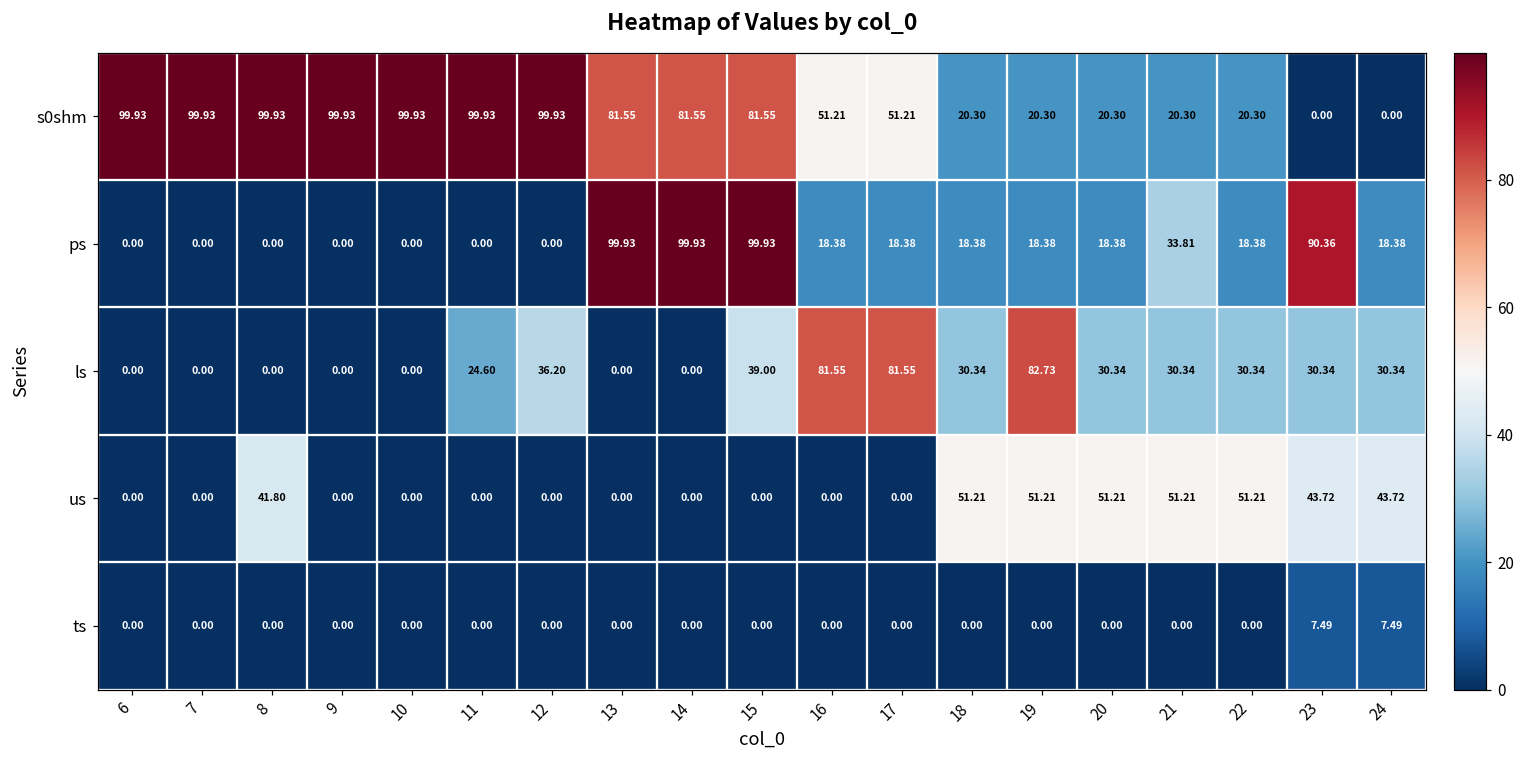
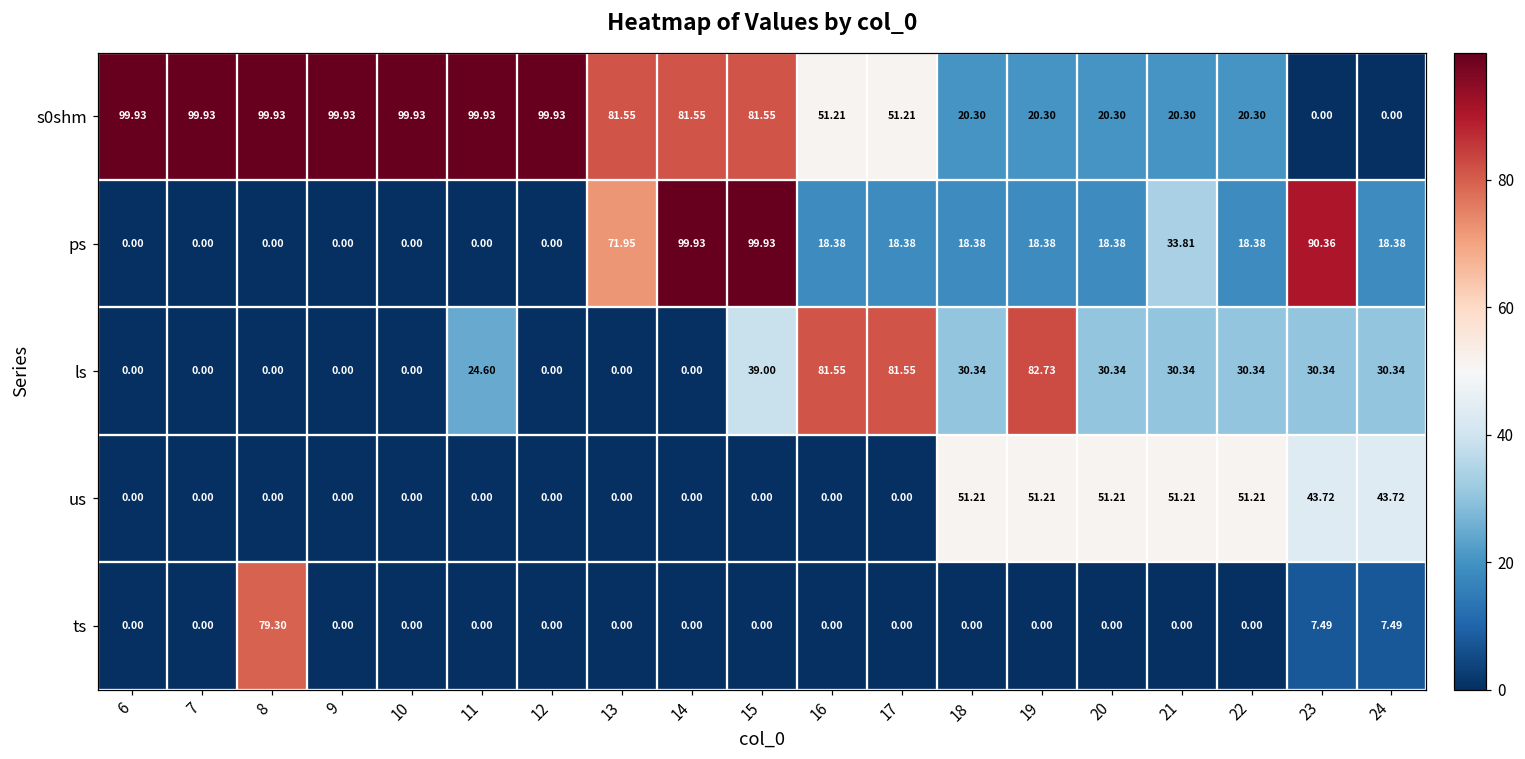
  {
    "s0shm": {
      "6": 99.93,
      "7": 99.93,
      "8": 99.93,
      "9": 99.93,
      "10": 99.93,
      "11": 99.93,
      "12": 99.93,
      "13": 81.55,
      "14": 81.55,
      "15": 81.55,
      "16": 51.21,
      "17": 51.21,
      "18": 20.30,
      "19": 20.30,
      "20": 20.30,
      "21": 20.30,
      "22": 20.30,
      "23": 0.00,
      "24": 0.00
    },
    "ps": {
      "6": 0.00,
      "7": 0.00,
      "8": 0.00,
      "9": 0.00,
      "10": 0.00,
      "11": 0.00,
      "12": 0.00,
-     "13": 99.93,
+     "13": 71.95,
      "14": 99.93,
      "15": 99.93,
      "16": 18.38,
      "17": 18.38,
      "18": 18.38,
      "19": 18.38,
      "20": 18.38,
      "21": 33.81,
      "22": 18.38,
      "23": 90.36,
      "24": 18.38
    },
    "ls": {
      "6": 0.00,
      "7": 0.00,
      "8": 0.00,
      "9": 0.00,
      "10": 0.00,
      "11": 24.60,
-     "12": 36.20,
+     "12": 0.00,
      "13": 0.00,
      "14": 0.00,
      "15": 39.00,
      "16": 81.55,
      "17": 81.55,
      "18": 30.34,
      "19": 82.73,
      "20": 30.34,
      "21": 30.34,
      "22": 30.34,
      "23": 30.34,
      "24": 30.34
    },
    "us": {
      "6": 0.00,
      "7": 0.00,
-     "8": 41.80,
+     "8": 0.00,
      "9": 0.00,
      "10": 0.00,
      "11": 0.00,
      "12": 0.00,
      "13": 0.00,
      "14": 0.00,
      "15": 0.00,
      "16": 0.00,
      "17": 0.00,
      "18": 51.21,
      "19": 51.21,
      "20": 51.21,
      "21": 51.21,
      "22": 51.21,
      "23": 43.72,
      "24": 43.72
    },
    "ts": {
      "6": 0.00,
      "7": 0.00,
-     "8": 0.00,
+     "8": 79.30,
      "9": 0.00,
      "10": 0.00,
      "11": 0.00,
      "12": 0.00,
      "13": 0.00,
      "14": 0.00,
      "15": 0.00,
      "16": 0.00,
      "17": 0.00,
      "18": 0.00,
      "19": 0.00,
      "20": 0.00,
      "21": 0.00,
      "22": 0.00,
      "23": 7.49,
      "24": 7.49
    }
  }
